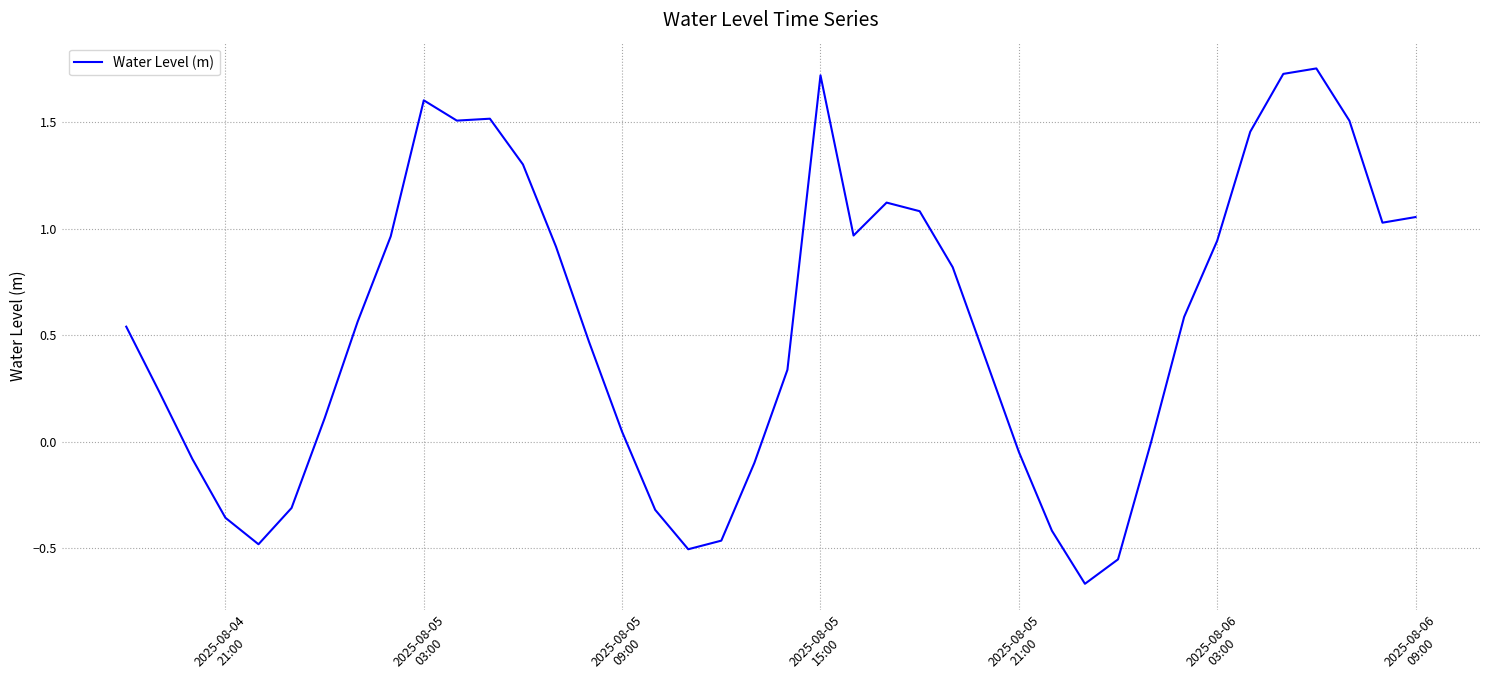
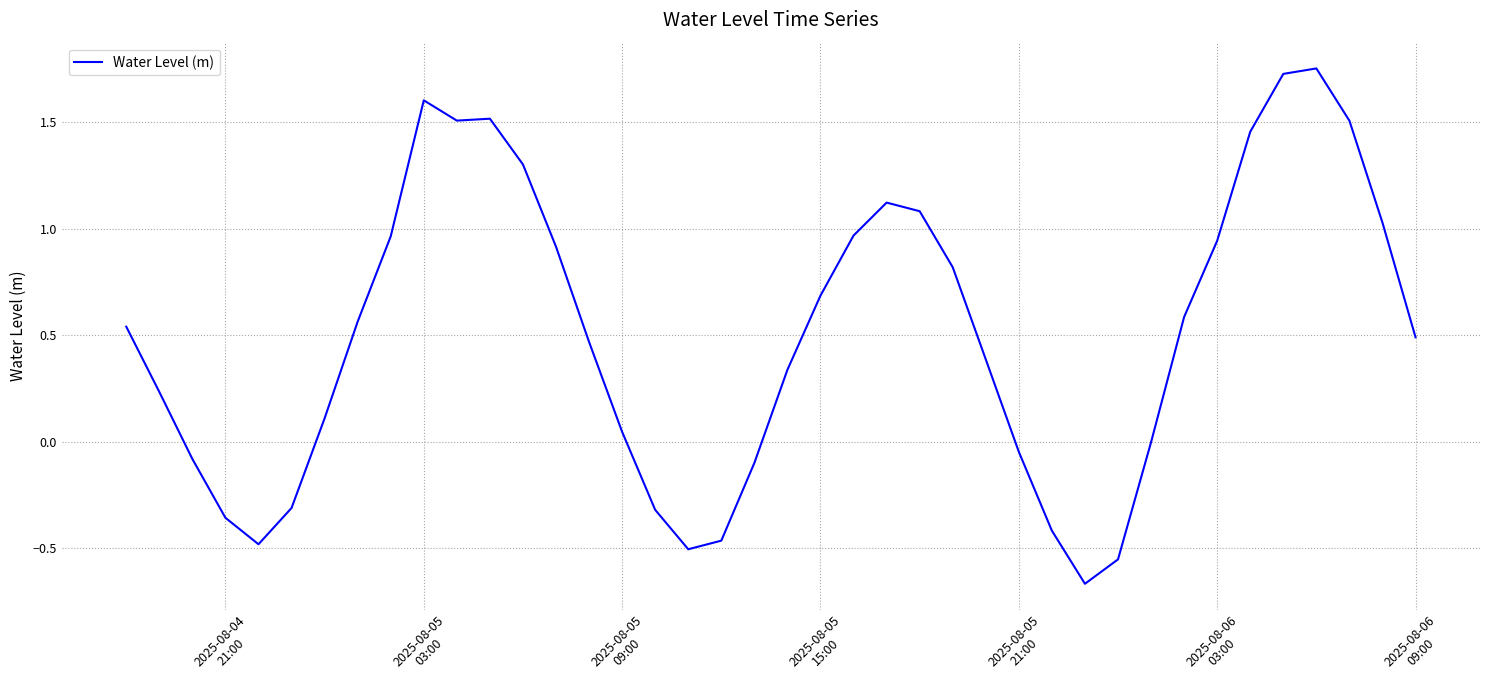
  {
    "2025-08-04 21:00": -0.36,
    "2025-08-05 03:00": 1.60,
    "2025-08-05 09:00": 0.05,
-   "2025-08-05 15:00": 1.72,
+   "2025-08-05 15:00": 0.69,
    "2025-08-05 21:00": -0.05,
    "2025-08-06 03:00": 0.94,
-   "2025-08-06 09:00": 1.05
+   "2025-08-06 09:00": 0.49
  }
